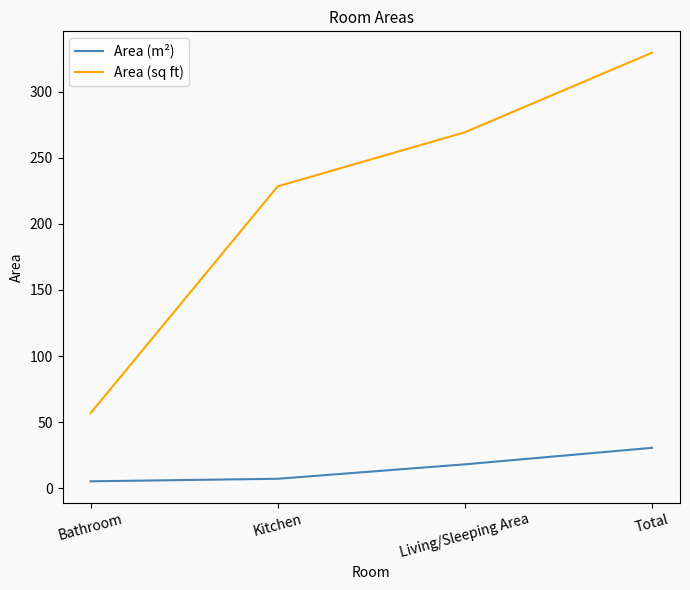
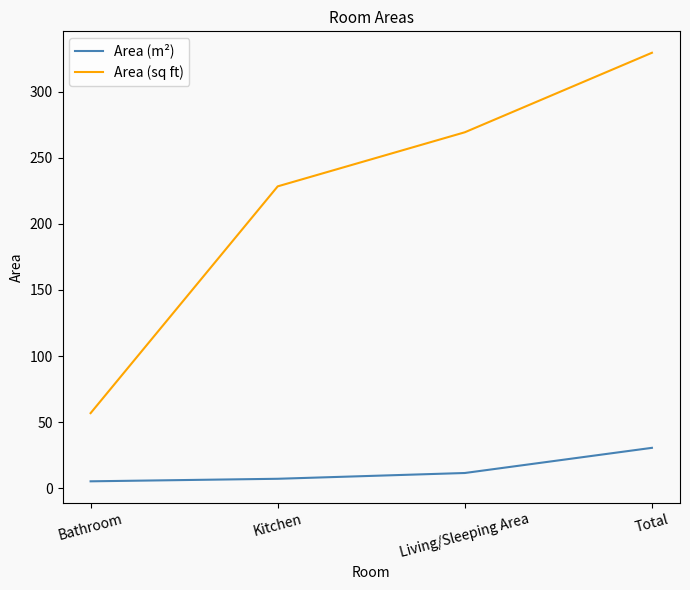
  {
    "Area (m²)": {
      "Bathroom": 5,
      "Kitchen": 7,
-     "Living/Sleeping Area": 18,
+     "Living/Sleeping Area": 12,
      "Total": 31
    },
    "Area (sq ft)": {
      "Bathroom": 57,
      "Kitchen": 228,
      "Living/Sleeping Area": 269,
      "Total": 329
    }
  }
